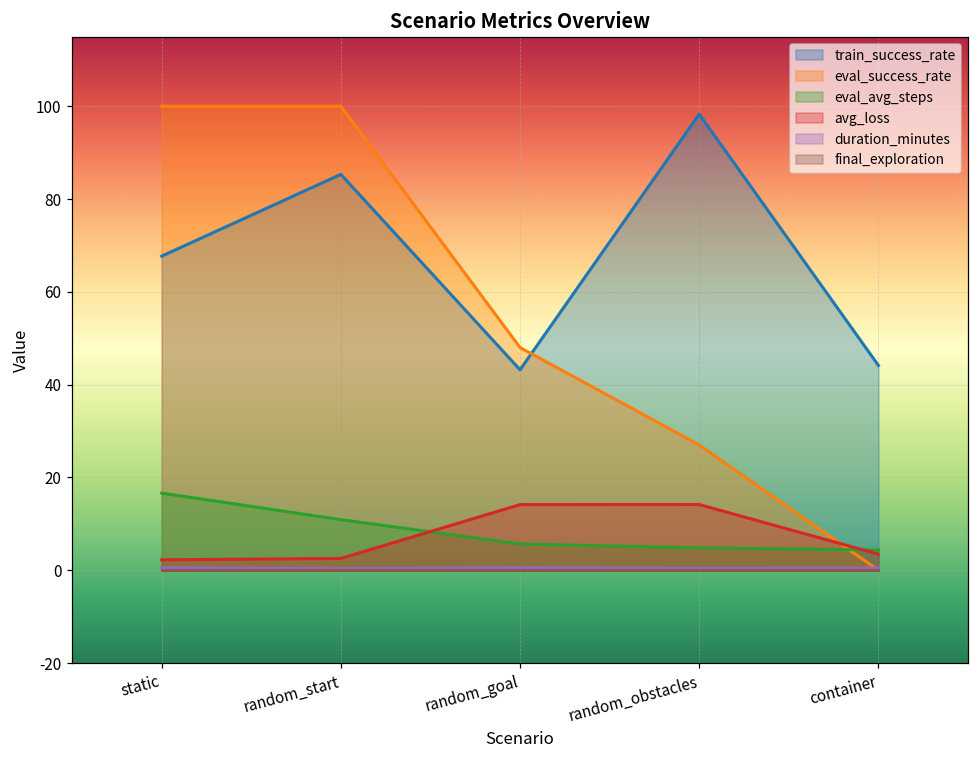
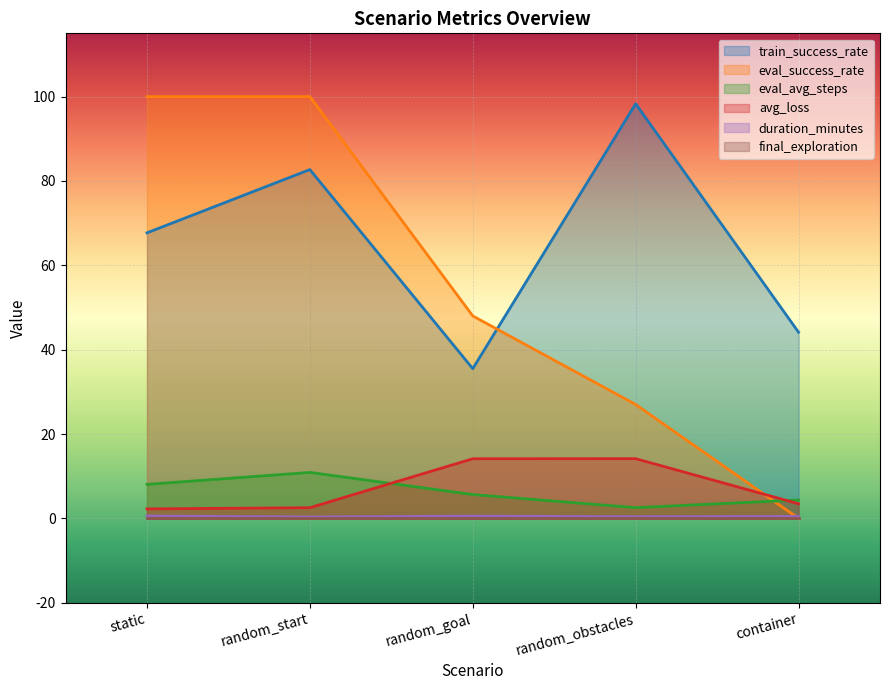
  {
    "train_success_rate": {
      "static": 68,
-     "random_start": 85,
-     "random_goal": 43,
+     "random_start": 83,
+     "random_goal": 36,
      "random_obstacles": 98,
      "container": 44
    },
    "eval_avg_steps": {
-     "static": 17,
+     "static": 8,
      "random_start": 11,
      "random_goal": 6,
-     "random_obstacles": 5,
+     "random_obstacles": 3,
      "container": 4
    }
  }
